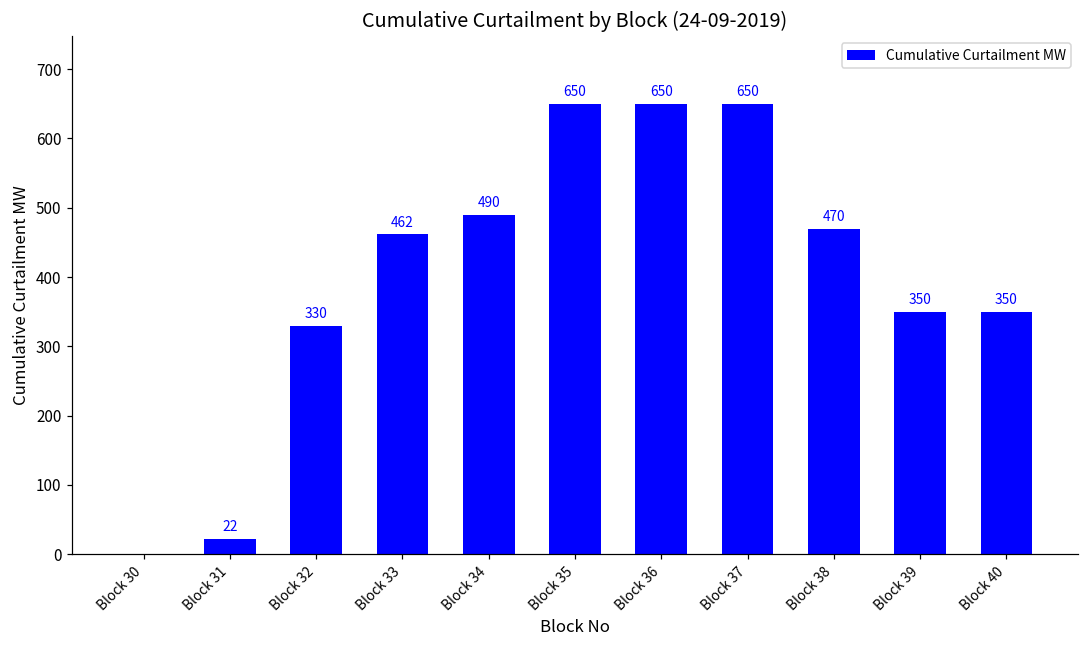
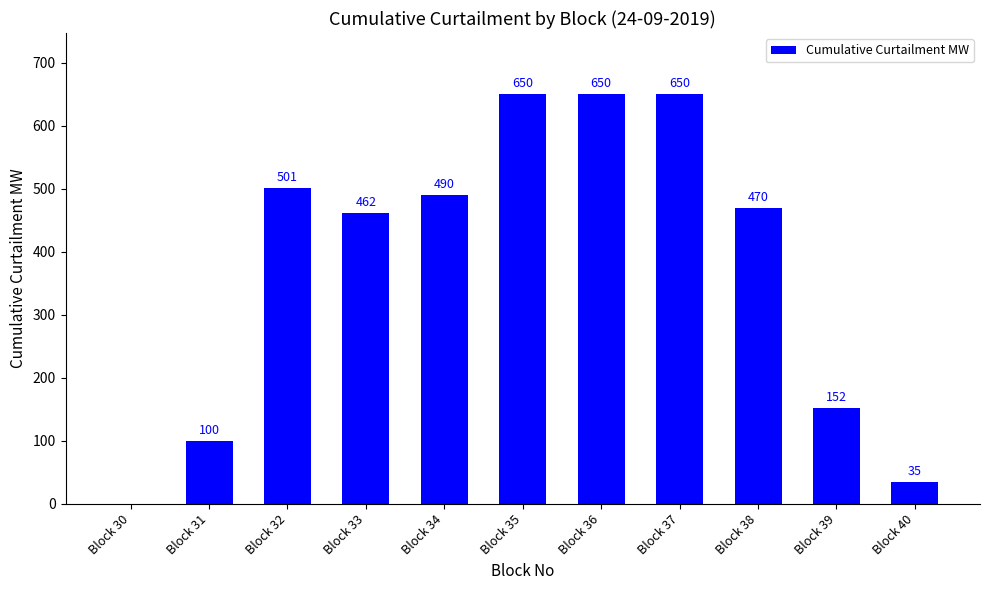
  {
-   "Block 31": 22,
-   "Block 32": 330,
+   "Block 31": 100,
+   "Block 32": 501,
    "Block 33": 462,
    "Block 34": 490,
    "Block 35": 650,
    "Block 36": 650,
    "Block 37": 650,
    "Block 38": 470,
-   "Block 39": 350,
-   "Block 40": 350
+   "Block 39": 152,
+   "Block 40": 35
  }
